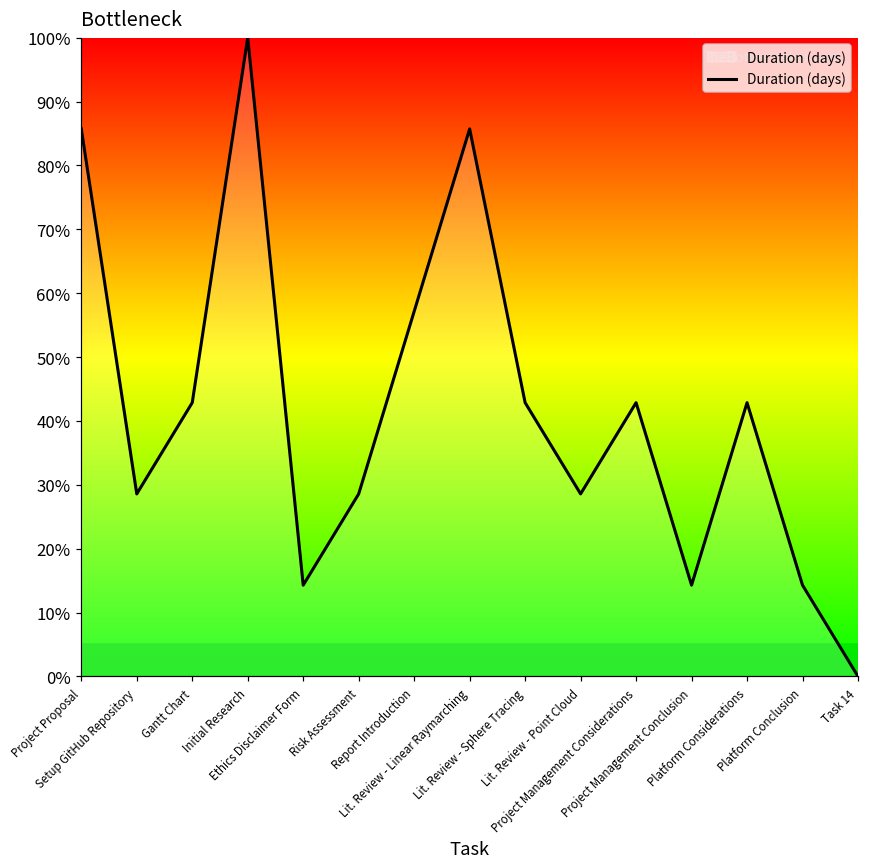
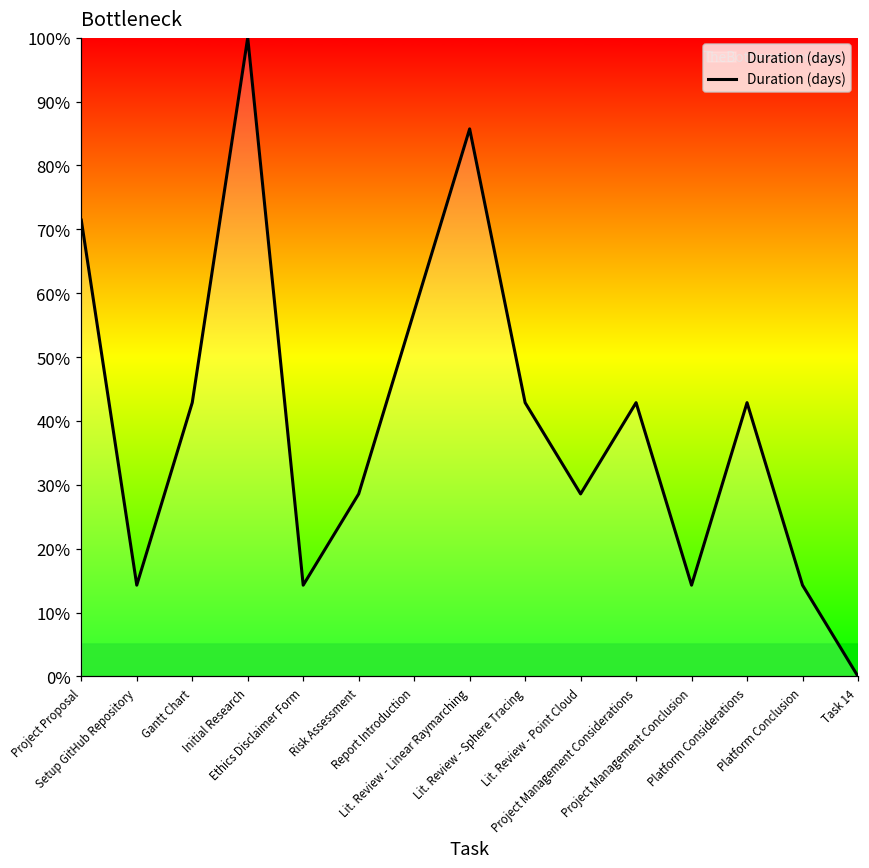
  {
-   "Project Proposal": "86%",
-   "Setup GitHub Repository": "29%",
+   "Project Proposal": "71%",
+   "Setup GitHub Repository": "14%",
    "Gantt Chart": "43%",
    "Initial Research": "100%",
    "Ethics Disclaimer Form": "14%",
    "Risk Assessment": "29%",
    "Report Introduction": "57%",
    "Lit. Review - Linear Raymarching": "86%",
    "Lit. Review - Sphere Tracing": "43%",
    "Lit. Review - Point Cloud": "29%",
    "Project Management Considerations": "43%",
    "Project Management Conclusion": "14%",
    "Platform Considerations": "43%",
    "Platform Conclusion": "14%"
  }
